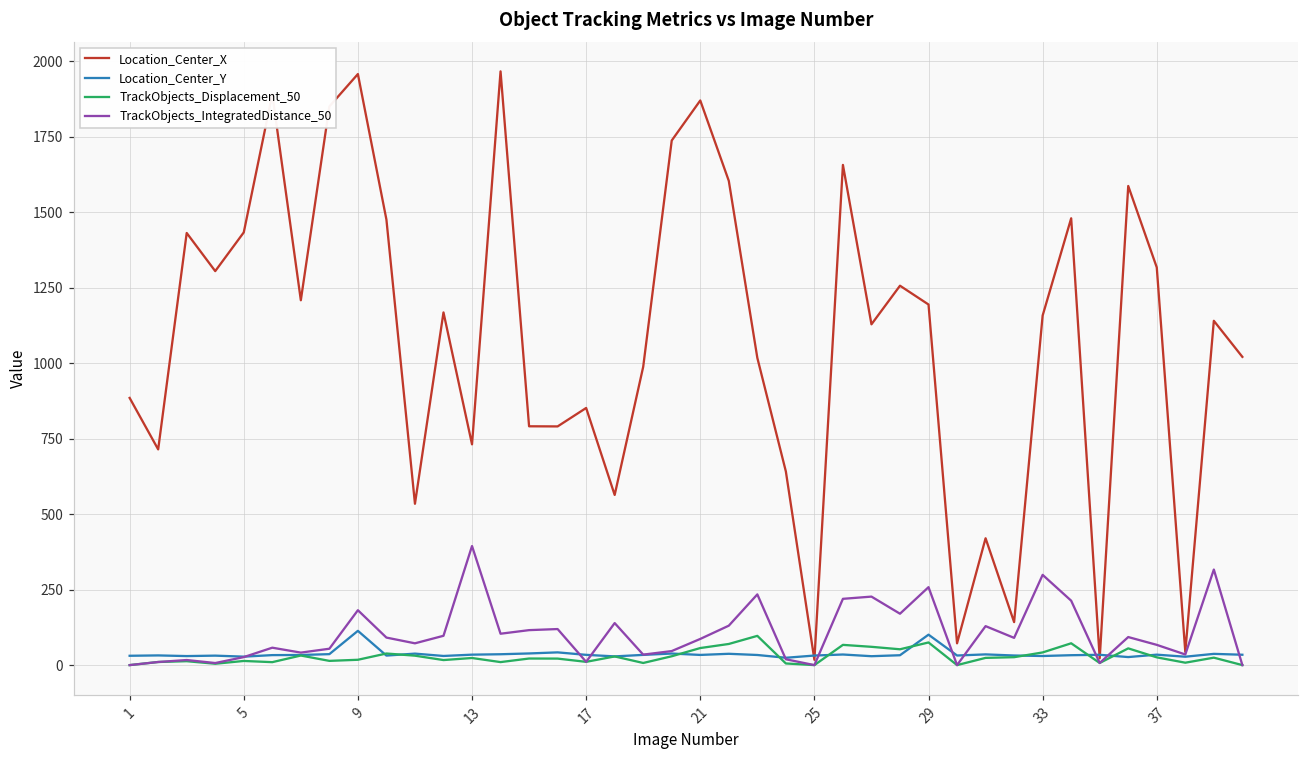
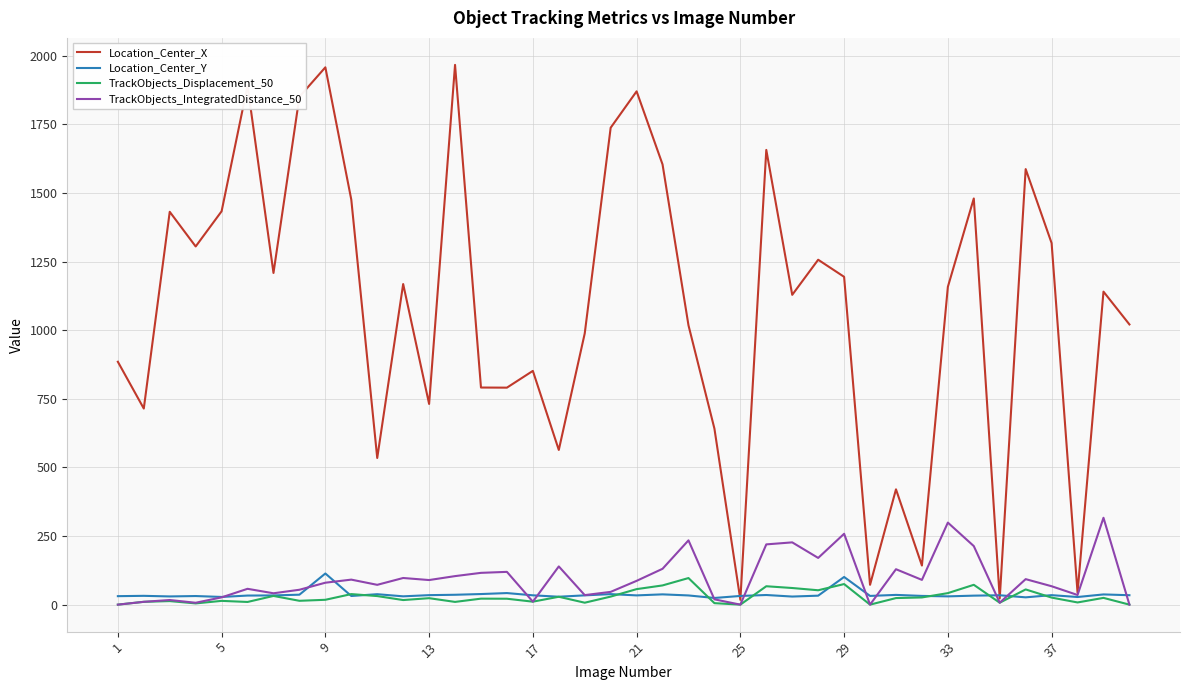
  {
    "Location_Center_X": {
      "1": 890,
      "5": 1430,
      "9": 1960,
      "13": 730,
      "17": 850,
      "21": 1870,
      "25": 20,
      "29": 1190,
      "33": 1160,
      "37": 1320
    },
    "Location_Center_Y": {
      "1": 30,
      "9": 110,
      "13": 30,
      "17": 30,
      "21": 30,
      "25": 30,
      "29": 100,
      "33": 30
    },
    "TrackObjects_Displacement_50": {
      "5": 10,
      "9": 20,
      "13": 20,
      "21": 60,
      "29": 80,
      "33": 40
    },
    "TrackObjects_IntegratedDistance_50": {
-     "9": 180,
-     "13": 390,
+     "9": 80,
+     "13": 90,
      "21": 90,
      "29": 260,
      "33": 300,
      "37": 70
    }
  }
